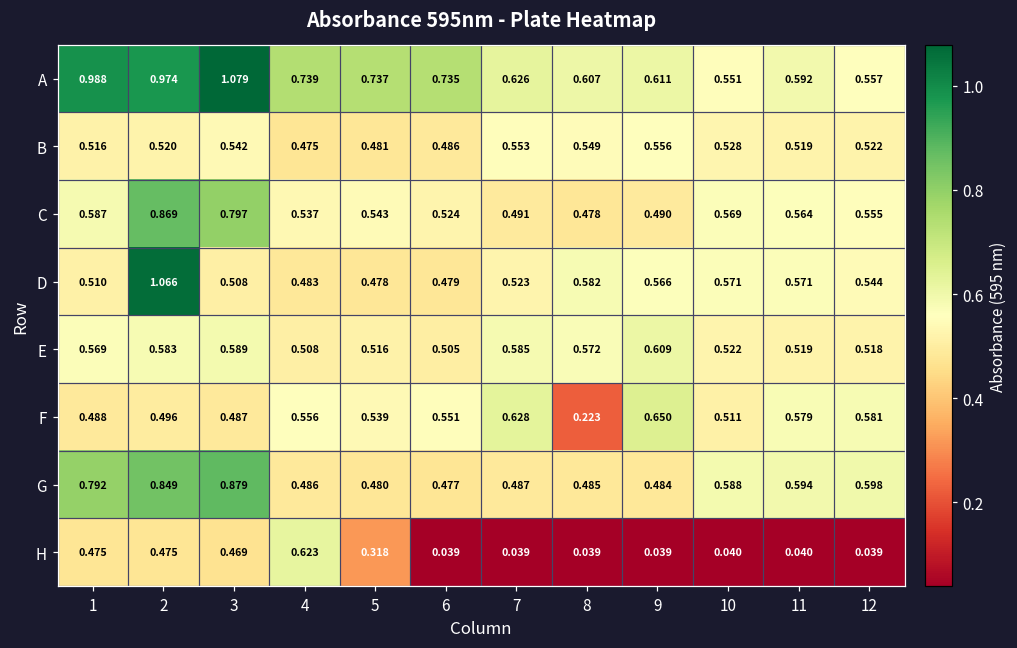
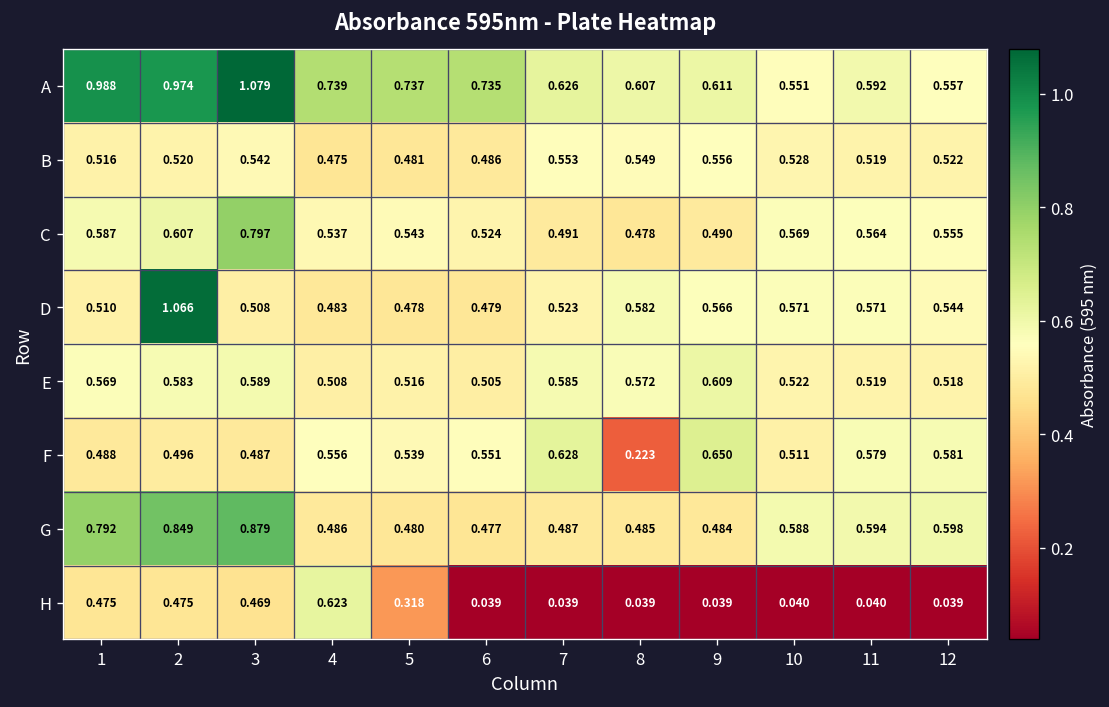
  {
    "A": {
      "1": 0.988,
      "2": 0.974,
      "3": 1.079,
      "4": 0.739,
      "5": 0.737,
      "6": 0.735,
      "7": 0.626,
      "8": 0.607,
      "9": 0.611,
      "10": 0.551,
      "11": 0.592,
      "12": 0.557
    },
    "B": {
      "1": 0.516,
      "2": 0.520,
      "3": 0.542,
      "4": 0.475,
      "5": 0.481,
      "6": 0.486,
      "7": 0.553,
      "8": 0.549,
      "9": 0.556,
      "10": 0.528,
      "11": 0.519,
      "12": 0.522
    },
    "C": {
      "1": 0.587,
-     "2": 0.869,
+     "2": 0.607,
      "3": 0.797,
      "4": 0.537,
      "5": 0.543,
      "6": 0.524,
      "7": 0.491,
      "8": 0.478,
      "9": 0.490,
      "10": 0.569,
      "11": 0.564,
      "12": 0.555
    },
    "D": {
      "1": 0.510,
      "2": 1.066,
      "3": 0.508,
      "4": 0.483,
      "5": 0.478,
      "6": 0.479,
      "7": 0.523,
      "8": 0.582,
      "9": 0.566,
      "10": 0.571,
      "11": 0.571,
      "12": 0.544
    },
    "E": {
      "1": 0.569,
      "2": 0.583,
      "3": 0.589,
      "4": 0.508,
      "5": 0.516,
      "6": 0.505,
      "7": 0.585,
      "8": 0.572,
      "9": 0.609,
      "10": 0.522,
      "11": 0.519,
      "12": 0.518
    },
    "F": {
      "1": 0.488,
      "2": 0.496,
      "3": 0.487,
      "4": 0.556,
      "5": 0.539,
      "6": 0.551,
      "7": 0.628,
      "8": 0.223,
      "9": 0.650,
      "10": 0.511,
      "11": 0.579,
      "12": 0.581
    },
    "G": {
      "1": 0.792,
      "2": 0.849,
      "3": 0.879,
      "4": 0.486,
      "5": 0.480,
      "6": 0.477,
      "7": 0.487,
      "8": 0.485,
      "9": 0.484,
      "10": 0.588,
      "11": 0.594,
      "12": 0.598
    },
    "H": {
      "1": 0.475,
      "2": 0.475,
      "3": 0.469,
      "4": 0.623,
      "5": 0.318,
      "6": 0.039,
      "7": 0.039,
      "8": 0.039,
      "9": 0.039,
      "10": 0.040,
      "11": 0.040,
      "12": 0.039
    }
  }
